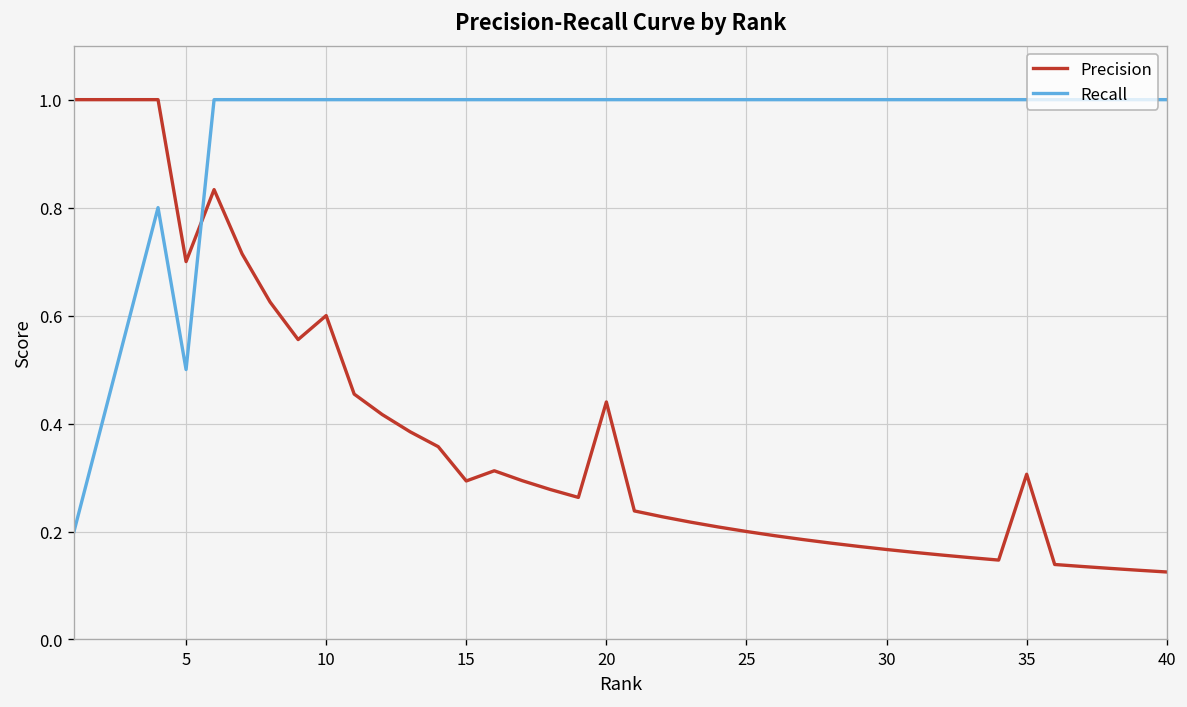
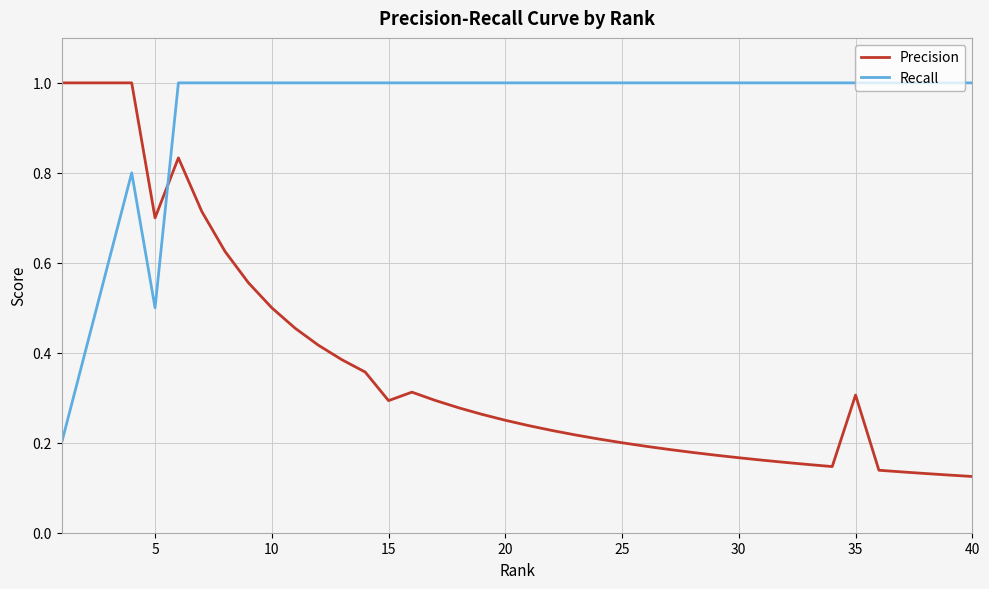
  {
    "Precision": {
      "5": 0.70,
-     "10": 0.6,
+     "10": 0.5,
      "15": 0.29,
-     "20": 0.44,
+     "20": 0.25,
      "25": 0.20,
      "30": 0.17,
      "35": 0.31,
      "40": 0.13
    },
    "Recall": {
      "5": 0.50,
      "10": 1.00,
      "15": 1.00,
      "20": 1.00,
      "25": 1.00,
      "30": 1.00,
      "40": 1.00
    }
  }
